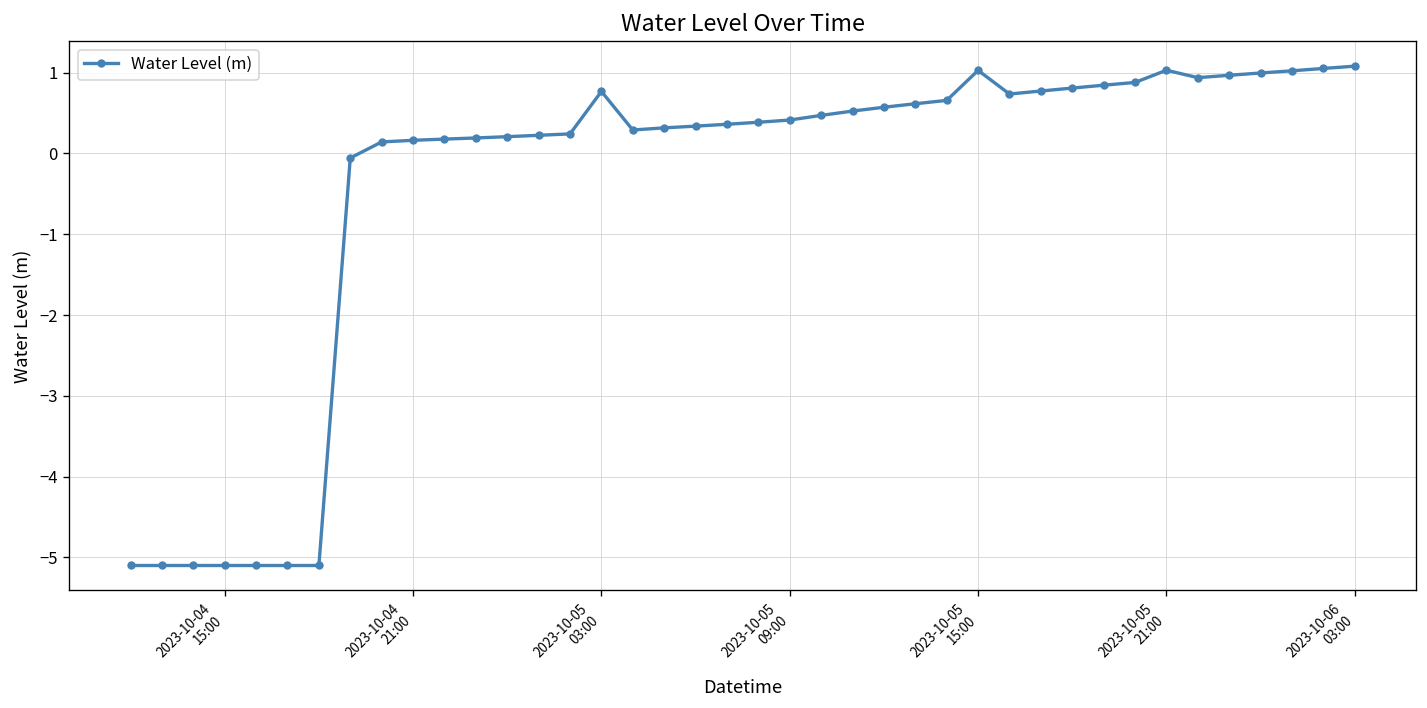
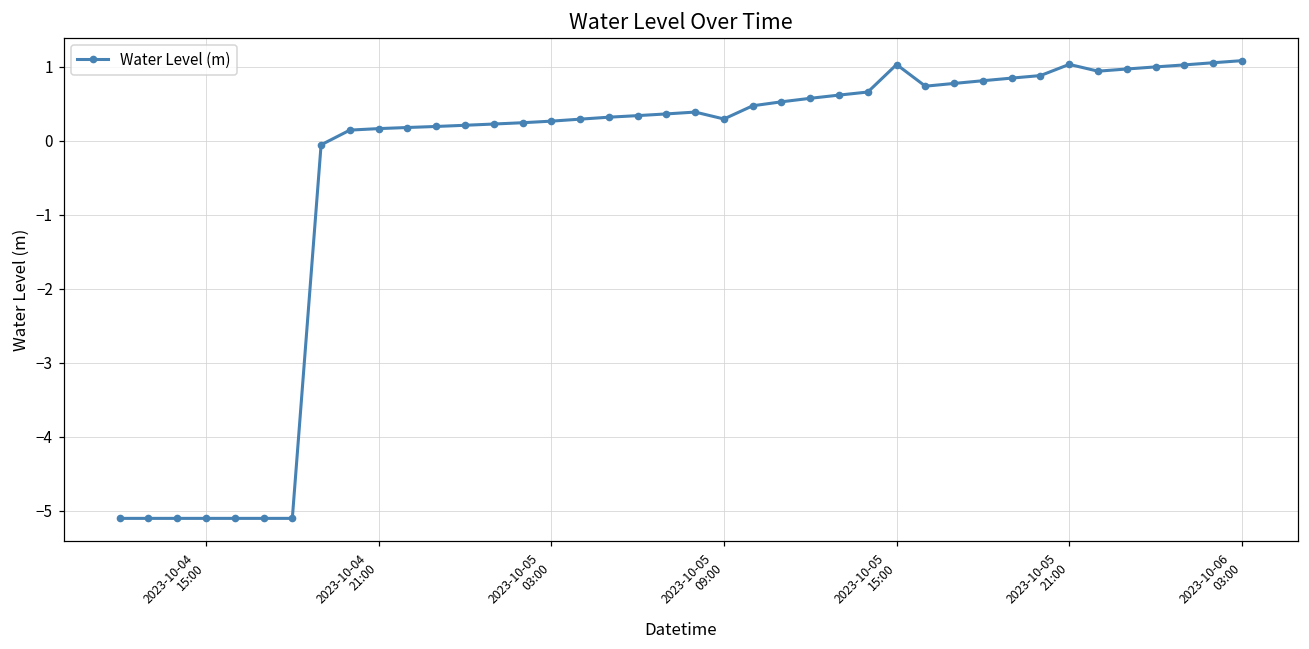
  {
    "2023-10-04 15:00": -5.1,
    "2023-10-04 21:00": 0.2,
-   "2023-10-05 03:00": 0.8,
-   "2023-10-05 09:00": 0.4,
+   "2023-10-05 03:00": 0.3,
+   "2023-10-05 09:00": 0.3,
    "2023-10-05 15:00": 1.0,
    "2023-10-05 21:00": 1.0,
    "2023-10-06 03:00": 1.1
  }
